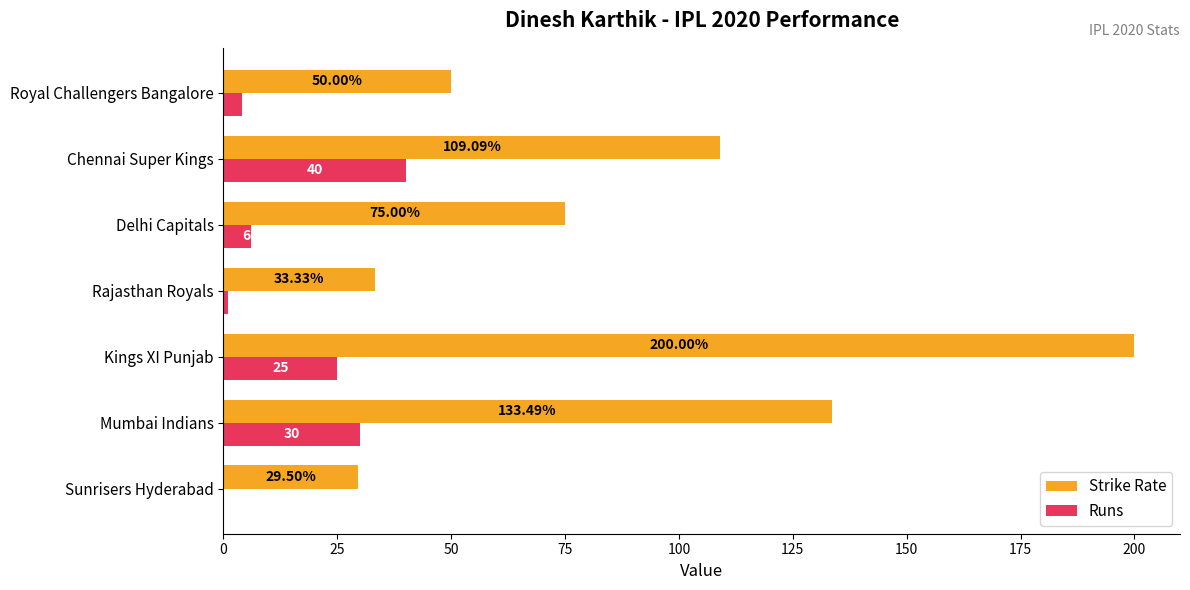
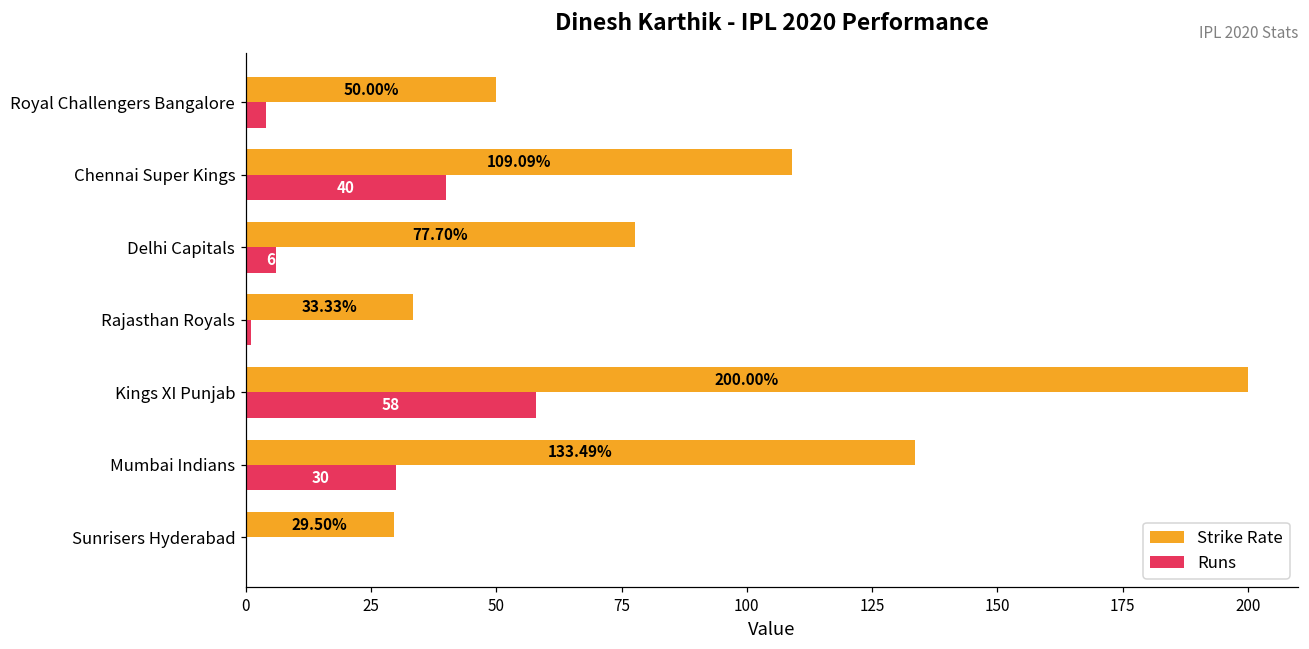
  {
    "Strike Rate": {
      "Royal Challengers Bangalore": "50.00%",
      "Chennai Super Kings": "109.09%",
-     "Delhi Capitals": "75.00%",
+     "Delhi Capitals": "77.70%",
      "Rajasthan Royals": "33.33%",
      "Kings XI Punjab": "200.00%",
      "Mumbai Indians": "133.49%",
      "Sunrisers Hyderabad": "29.50%"
    },
    "Runs": {
      "Chennai Super Kings": "40",
      "Delhi Capitals": "6",
-     "Kings XI Punjab": "25",
+     "Kings XI Punjab": "58",
      "Mumbai Indians": "30"
    }
  }
